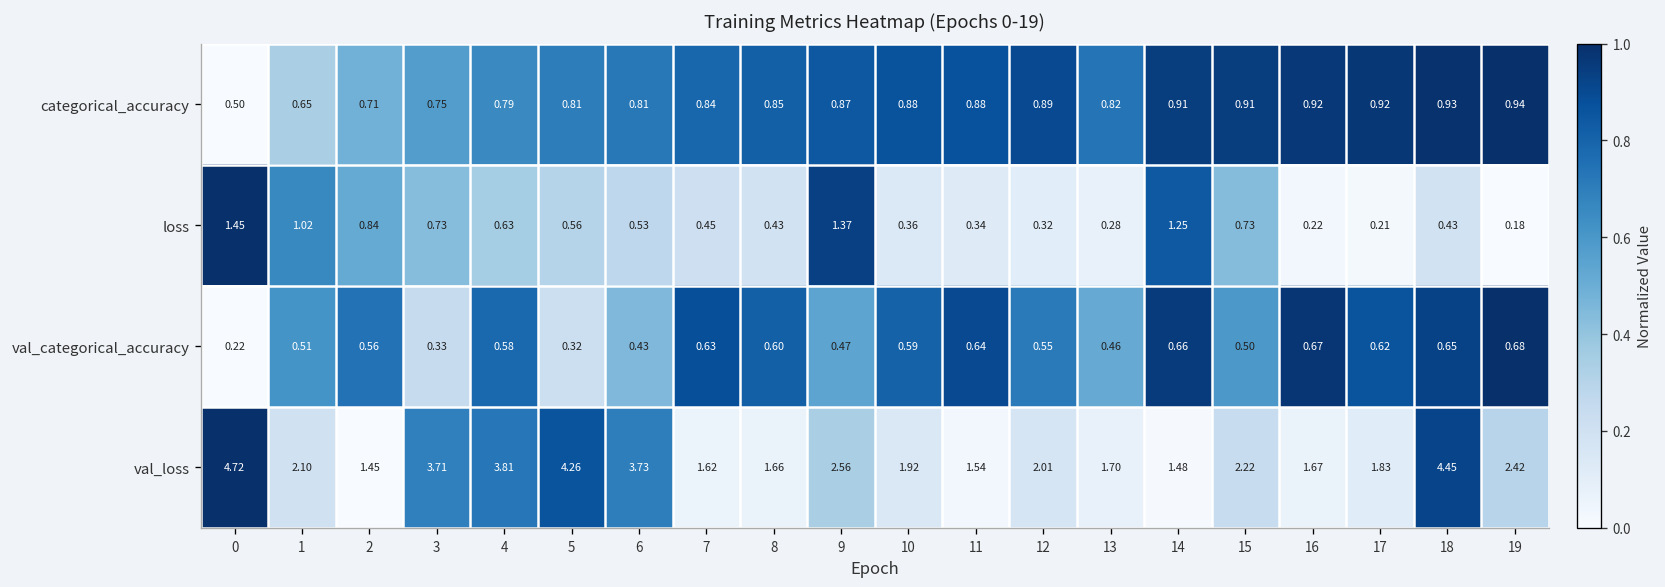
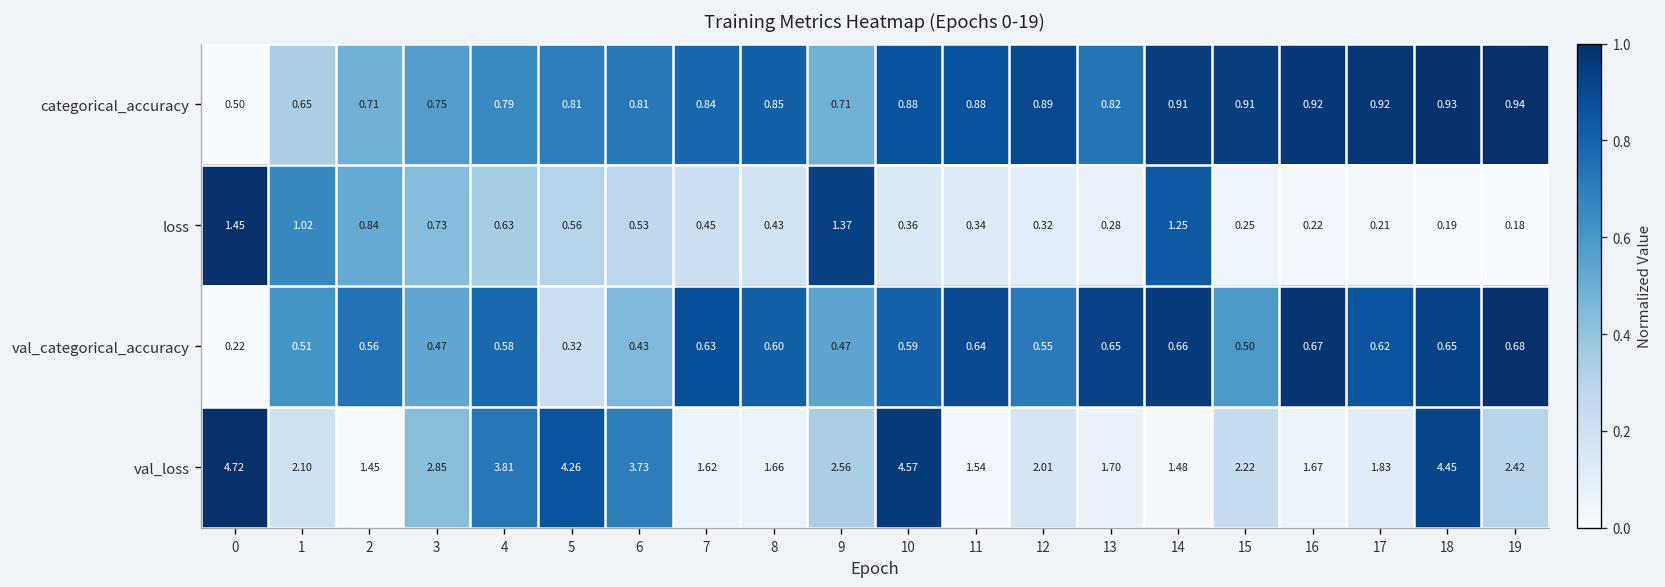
  {
    "categorical_accuracy": {
      "0": 0.50,
      "1": 0.65,
      "2": 0.71,
      "3": 0.75,
      "4": 0.79,
      "5": 0.81,
      "6": 0.81,
      "7": 0.84,
      "8": 0.85,
-     "9": 0.87,
+     "9": 0.71,
      "10": 0.88,
      "11": 0.88,
      "12": 0.89,
      "13": 0.82,
      "14": 0.91,
      "15": 0.91,
      "16": 0.92,
      "17": 0.92,
      "18": 0.93,
      "19": 0.94
    },
    "loss": {
      "0": 1.45,
      "1": 1.02,
      "2": 0.84,
      "3": 0.73,
      "4": 0.63,
      "5": 0.56,
      "6": 0.53,
      "7": 0.45,
      "8": 0.43,
      "9": 1.37,
      "10": 0.36,
      "11": 0.34,
      "12": 0.32,
      "13": 0.28,
      "14": 1.25,
-     "15": 0.73,
+     "15": 0.25,
      "16": 0.22,
      "17": 0.21,
-     "18": 0.43,
+     "18": 0.19,
      "19": 0.18
    },
    "val_categorical_accuracy": {
      "0": 0.22,
      "1": 0.51,
      "2": 0.56,
-     "3": 0.33,
+     "3": 0.47,
      "4": 0.58,
      "5": 0.32,
      "6": 0.43,
      "7": 0.63,
      "8": 0.60,
      "9": 0.47,
      "10": 0.59,
      "11": 0.64,
      "12": 0.55,
-     "13": 0.46,
+     "13": 0.65,
      "14": 0.66,
      "15": 0.50,
      "16": 0.67,
      "17": 0.62,
      "18": 0.65,
      "19": 0.68
    },
    "val_loss": {
      "0": 4.72,
      "1": 2.10,
      "2": 1.45,
-     "3": 3.71,
+     "3": 2.85,
      "4": 3.81,
      "5": 4.26,
      "6": 3.73,
      "7": 1.62,
      "8": 1.66,
      "9": 2.56,
-     "10": 1.92,
+     "10": 4.57,
      "11": 1.54,
      "12": 2.01,
      "13": 1.70,
      "14": 1.48,
      "15": 2.22,
      "16": 1.67,
      "17": 1.83,
      "18": 4.45,
      "19": 2.42
    }
  }
